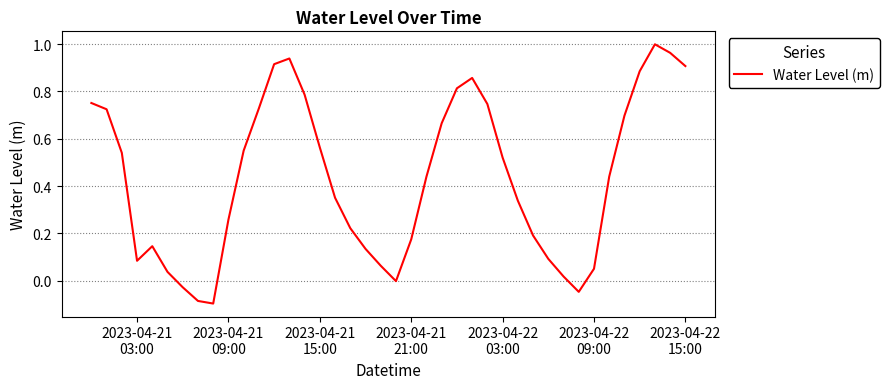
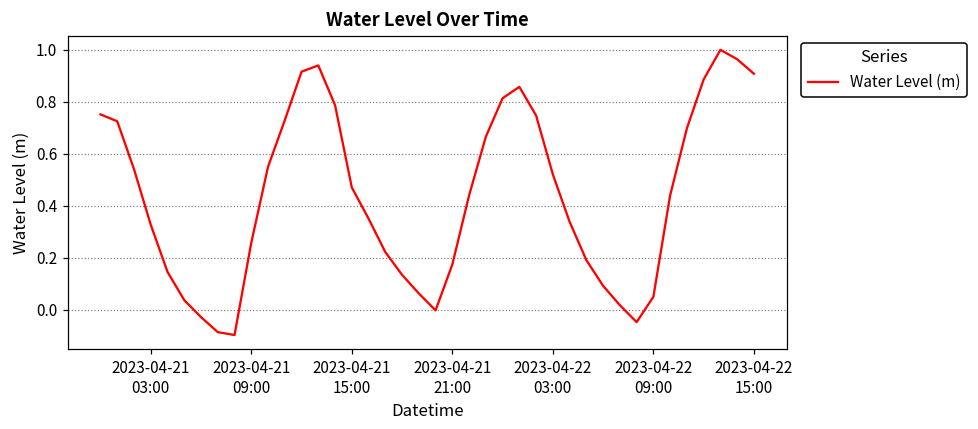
  {
-   "2023-04-21 03:00": 0.08,
+   "2023-04-21 03:00": 0.33,
    "2023-04-21 09:00": 0.26,
-   "2023-04-21 15:00": 0.56,
+   "2023-04-21 15:00": 0.47,
    "2023-04-21 21:00": 0.17,
    "2023-04-22 03:00": 0.52,
    "2023-04-22 09:00": 0.05,
    "2023-04-22 15:00": 0.91
  }
